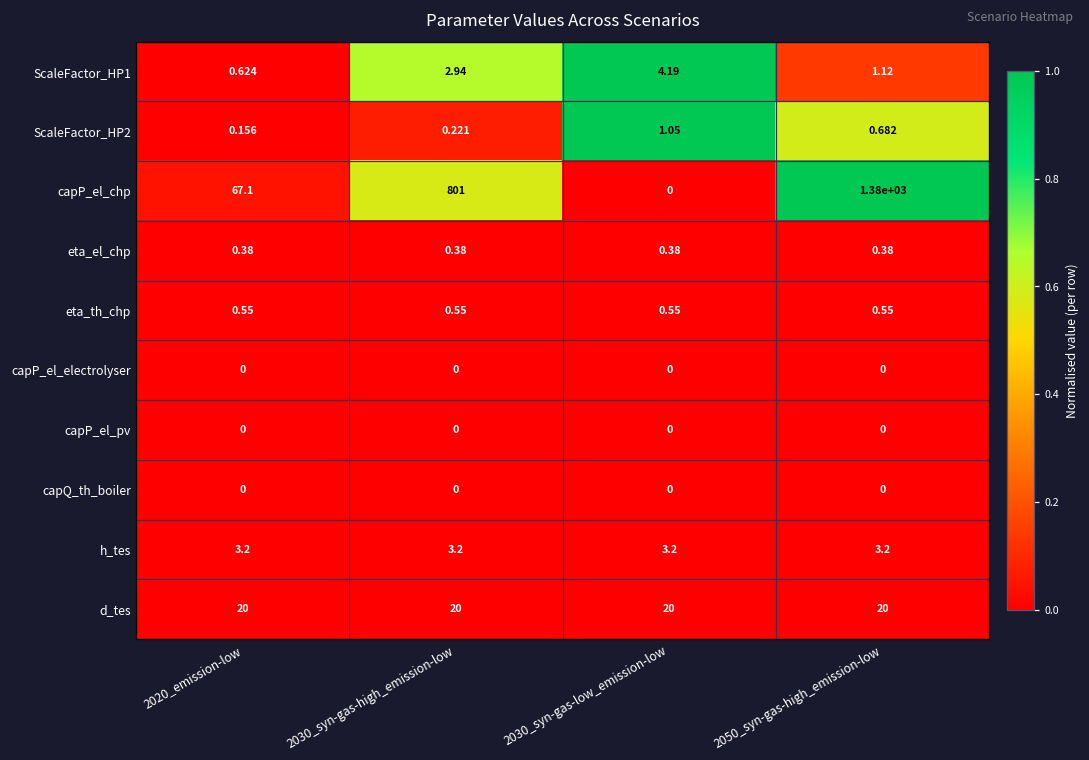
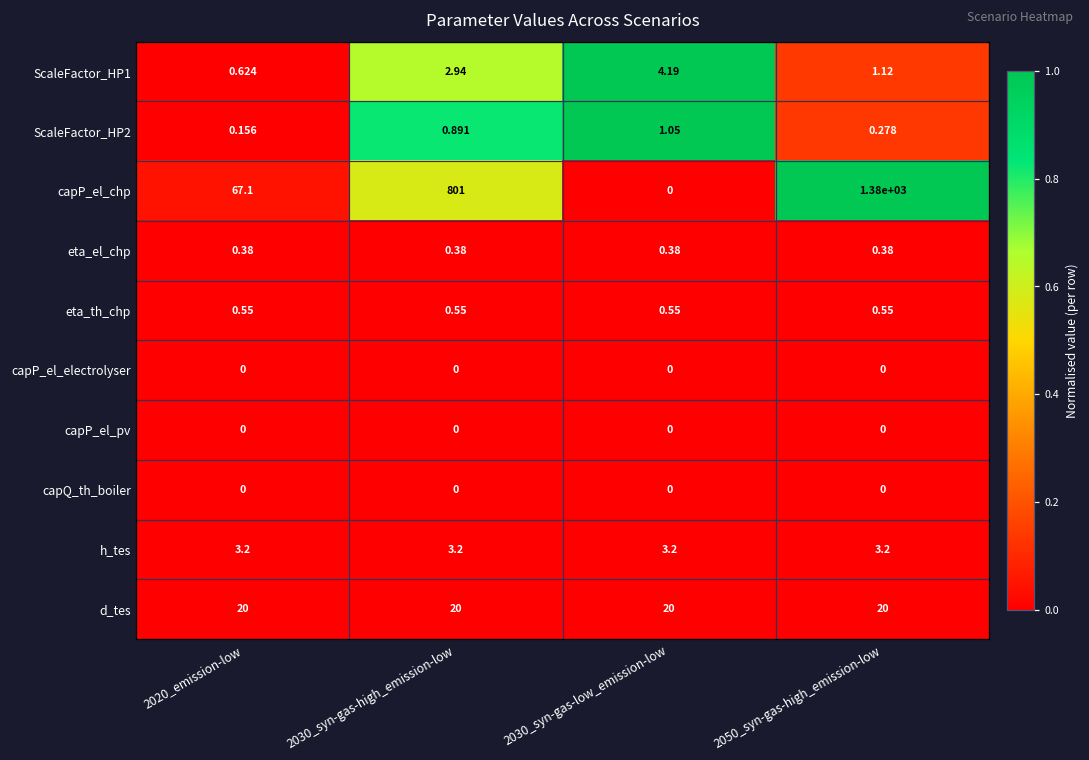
  {
    "ScaleFactor_HP1": {
      "2020_emission-low": "0.624",
      "2030_syn-gas-high_emission-low": "2.94",
      "2030_syn-gas-low_emission-low": "4.19",
      "2050_syn-gas-high_emission-low": "1.12"
    },
    "ScaleFactor_HP2": {
      "2020_emission-low": "0.156",
-     "2030_syn-gas-high_emission-low": "0.221",
+     "2030_syn-gas-high_emission-low": "0.891",
      "2030_syn-gas-low_emission-low": "1.05",
-     "2050_syn-gas-high_emission-low": "0.682"
+     "2050_syn-gas-high_emission-low": "0.278"
    },
    "capP_el_chp": {
      "2020_emission-low": "67.1",
      "2030_syn-gas-high_emission-low": "801",
      "2030_syn-gas-low_emission-low": "0",
      "2050_syn-gas-high_emission-low": "1.38e+03"
    },
    "eta_el_chp": {
      "2020_emission-low": "0.38",
      "2030_syn-gas-high_emission-low": "0.38",
      "2030_syn-gas-low_emission-low": "0.38",
      "2050_syn-gas-high_emission-low": "0.38"
    },
    "eta_th_chp": {
      "2020_emission-low": "0.55",
      "2030_syn-gas-high_emission-low": "0.55",
      "2030_syn-gas-low_emission-low": "0.55",
      "2050_syn-gas-high_emission-low": "0.55"
    },
    "capP_el_electrolyser": {
      "2020_emission-low": "0",
      "2030_syn-gas-high_emission-low": "0",
      "2030_syn-gas-low_emission-low": "0",
      "2050_syn-gas-high_emission-low": "0"
    },
    "capP_el_pv": {
      "2020_emission-low": "0",
      "2030_syn-gas-high_emission-low": "0",
      "2030_syn-gas-low_emission-low": "0",
      "2050_syn-gas-high_emission-low": "0"
    },
    "capQ_th_boiler": {
      "2020_emission-low": "0",
      "2030_syn-gas-high_emission-low": "0",
      "2030_syn-gas-low_emission-low": "0",
      "2050_syn-gas-high_emission-low": "0"
    },
    "h_tes": {
      "2020_emission-low": "3.2",
      "2030_syn-gas-high_emission-low": "3.2",
      "2030_syn-gas-low_emission-low": "3.2",
      "2050_syn-gas-high_emission-low": "3.2"
    },
    "d_tes": {
      "2020_emission-low": "20",
      "2030_syn-gas-high_emission-low": "20",
      "2030_syn-gas-low_emission-low": "20",
      "2050_syn-gas-high_emission-low": "20"
    }
  }
